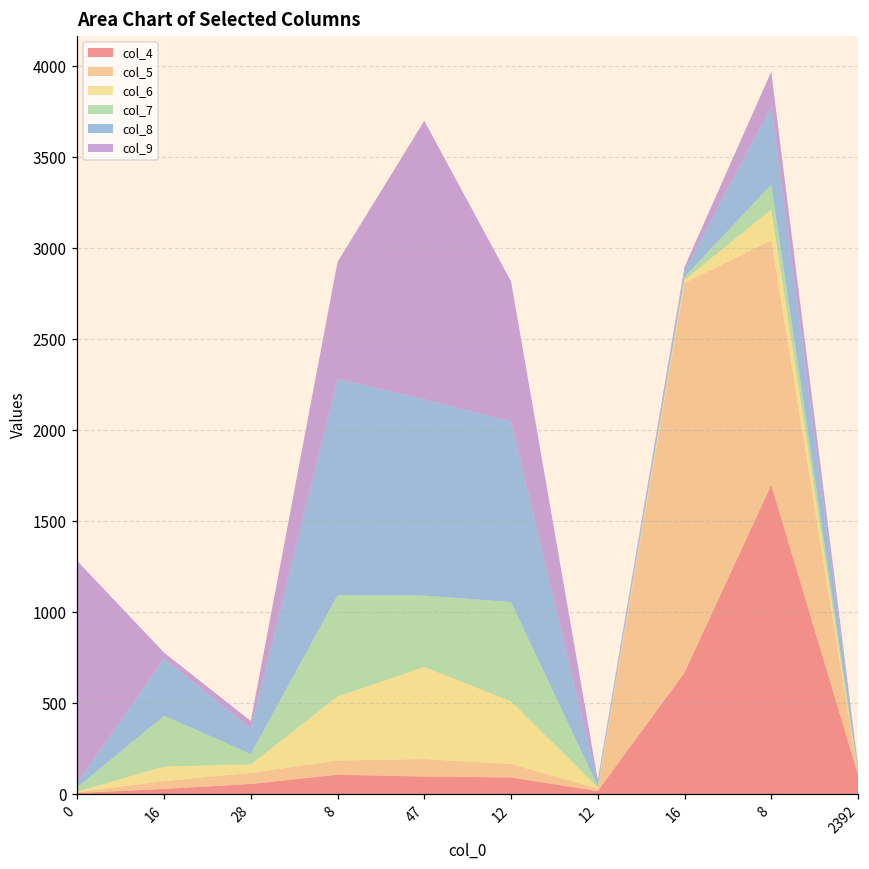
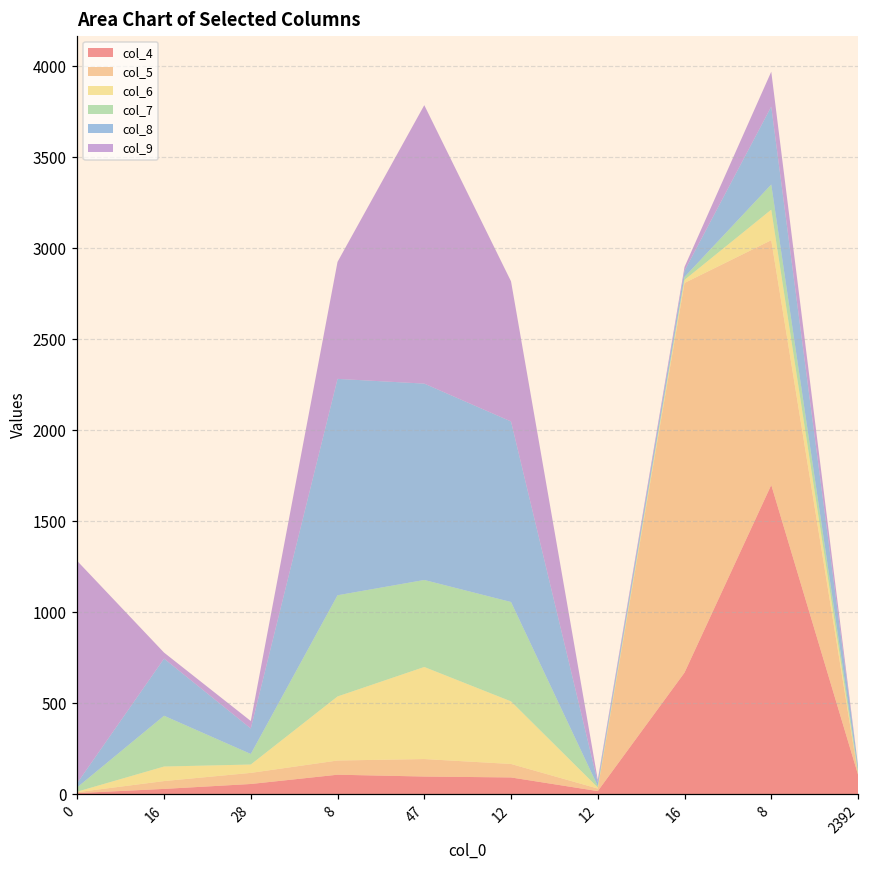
  {
    "col_4": {
      "28": 60,
      "47": 100
    },
    "col_7": {
      "0": 20,
      "28": 60,
-     "47": 390,
+     "47": 480,
      "2392": 20
    },
    "col_8": {
      "0": 20,
      "28": 140,
      "47": 1080
    },
    "col_9": {
      "0": 1220,
      "28": 40,
      "47": 1530
    }
  }
